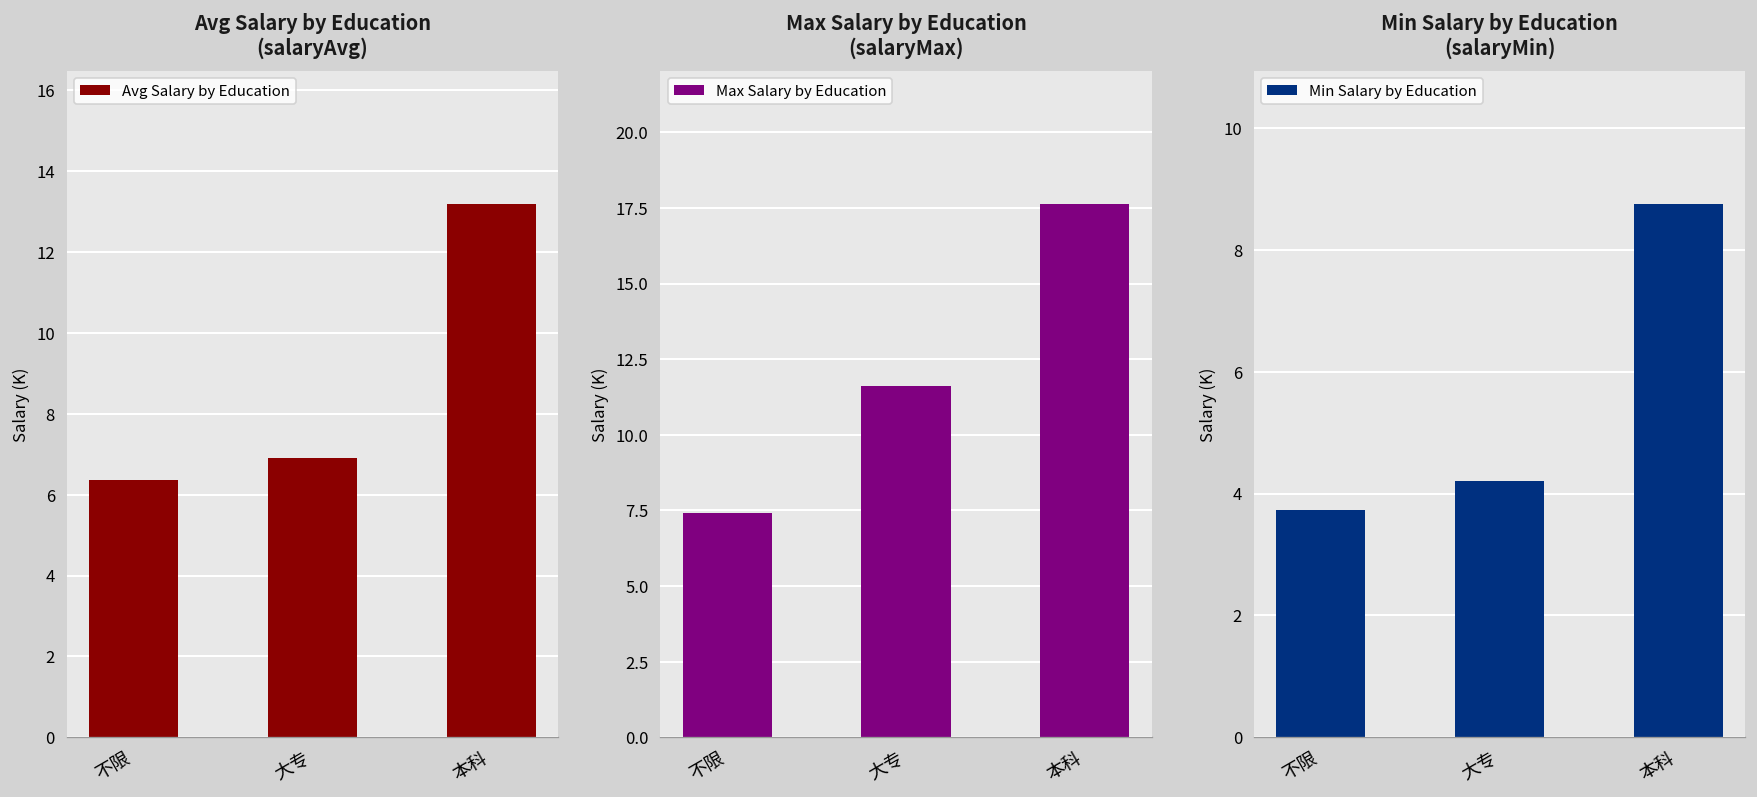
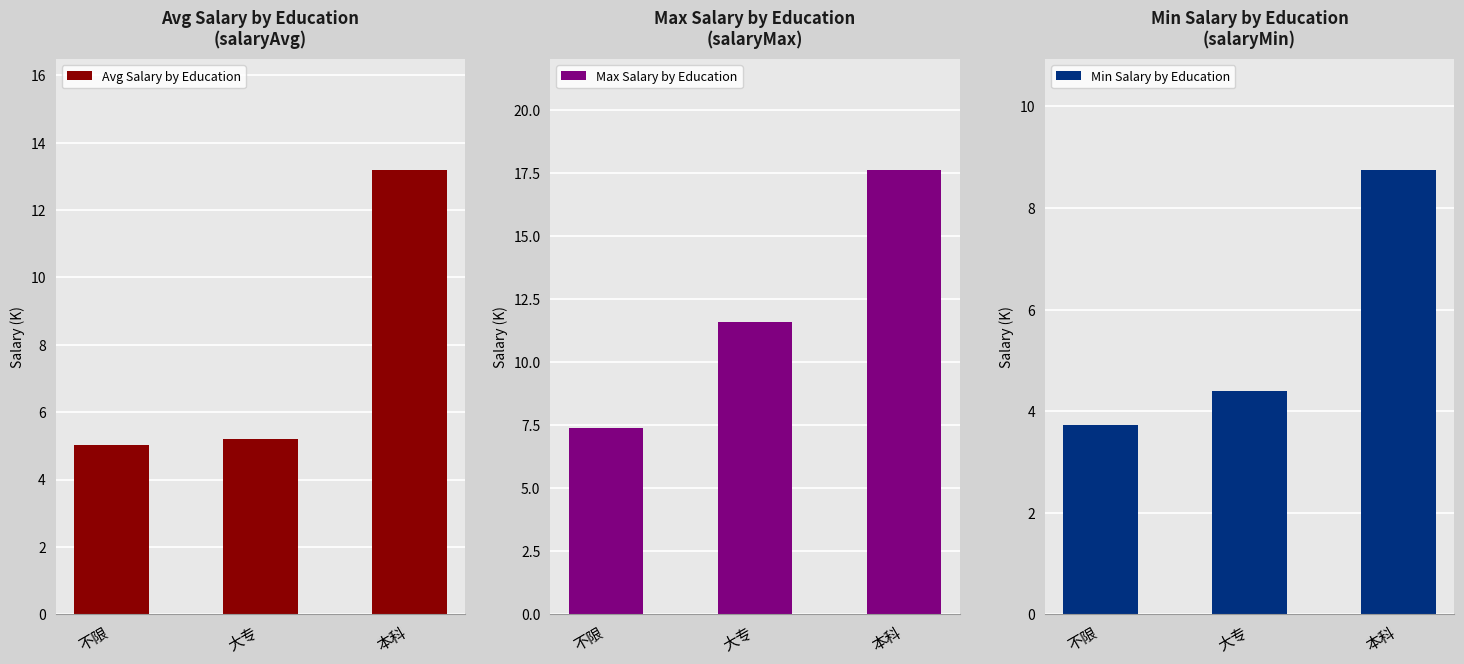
  {
    "Avg Salary by Education (salaryAvg)": {
-     "不限": 6.4,
-     "大专": 6.9,
+     "不限": 5.0,
+     "大专": 5.2,
      "本科": 13.2
    },
    "Max Salary by Education (salaryMax)": {
      "不限": 7.4,
      "大专": 11.6,
      "本科": 17.6
    },
    "Min Salary by Education (salaryMin)": {
      "不限": 3.7,
-     "大专": 4.2,
+     "大专": 4.4,
      "本科": 8.8
    }
  }
